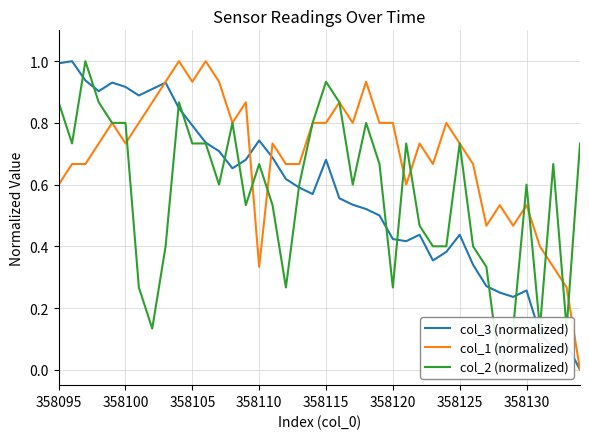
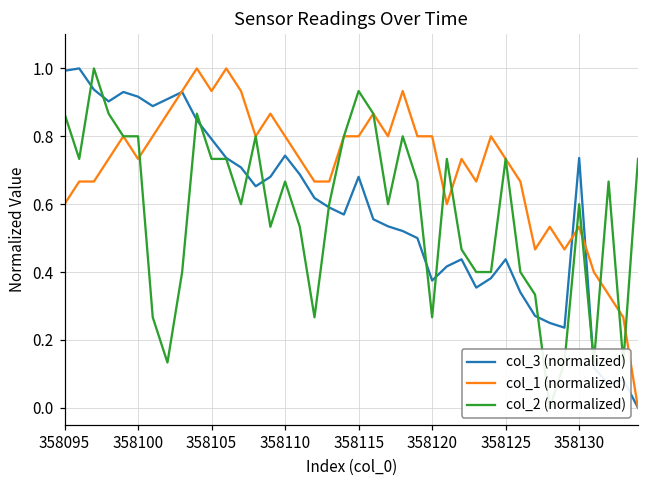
  {
    "col_3 (normalized)": {
      "358095": 0.99,
      "358100": 0.92,
      "358105": 0.79,
      "358110": 0.74,
      "358115": 0.68,
-     "358120": 0.42,
+     "358120": 0.38,
      "358125": 0.44,
-     "358130": 0.26
+     "358130": 0.74
    },
    "col_1 (normalized)": {
      "358095": 0.60,
      "358100": 0.73,
      "358105": 0.93,
-     "358110": 0.33,
+     "358110": 0.80,
      "358115": 0.80,
      "358120": 0.80,
      "358130": 0.53
    },
    "col_2 (normalized)": {
      "358095": 0.87,
      "358100": 0.80,
      "358105": 0.73,
      "358110": 0.67,
      "358115": 0.93,
      "358120": 0.27,
      "358130": 0.60
    }
  }
